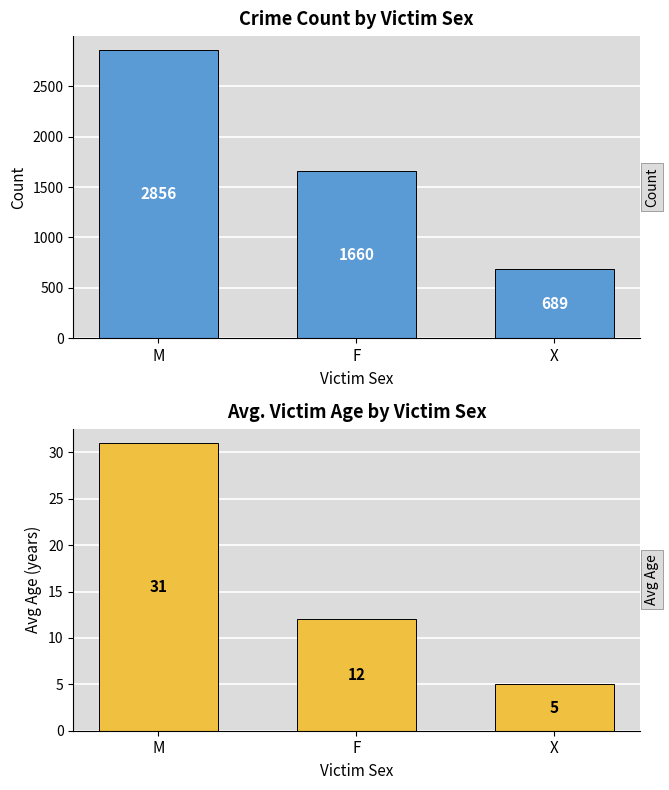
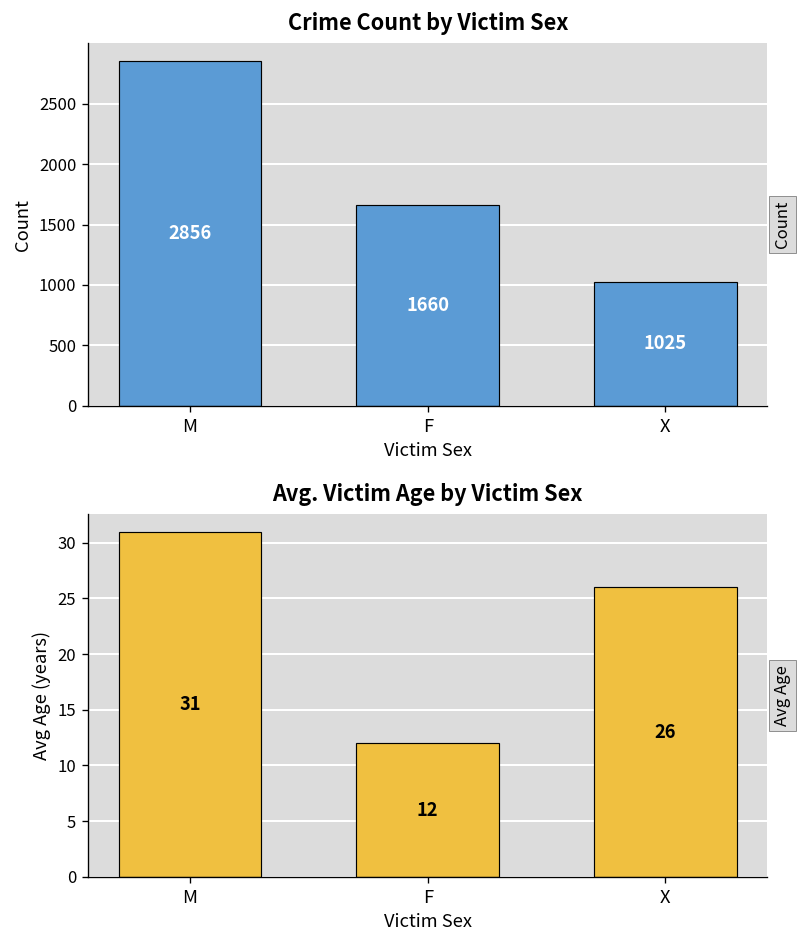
  {
    "Crime Count by Victim Sex": {
      "M": 2856,
      "F": 1660,
-     "X": 689
+     "X": 1025
    },
    "Avg. Victim Age by Victim Sex": {
      "M": 31,
      "F": 12,
-     "X": 5
+     "X": 26
    }
  }
